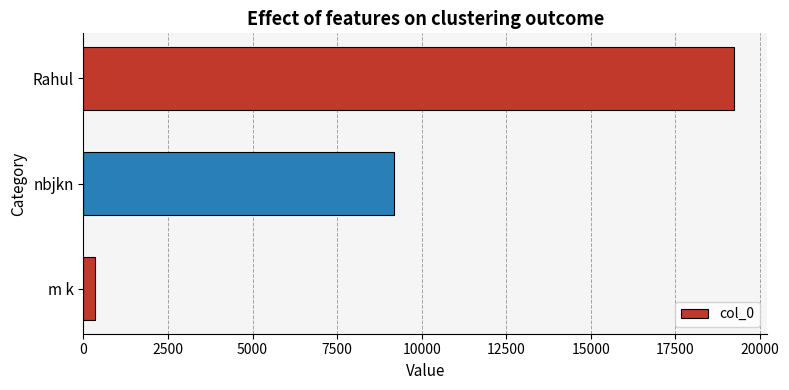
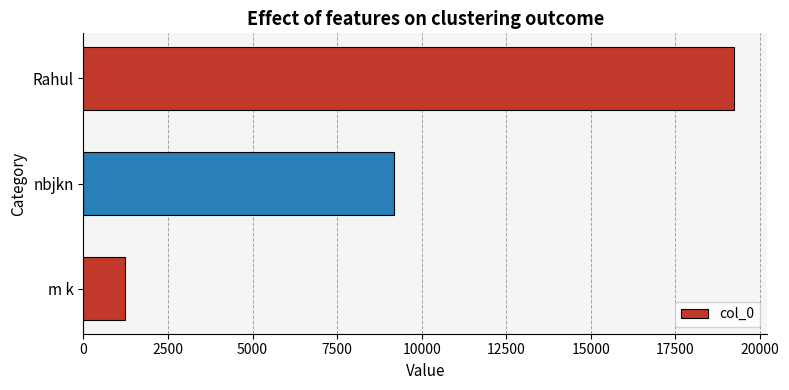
  {
    "Rahul": 19200,
    "nbjkn": 9200,
-   "m k": 300
+   "m k": 1200
  }
